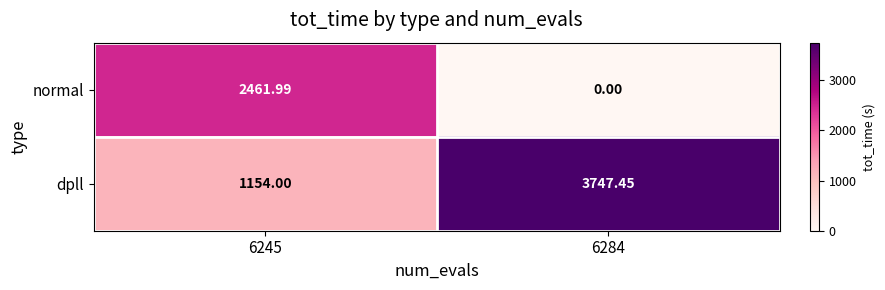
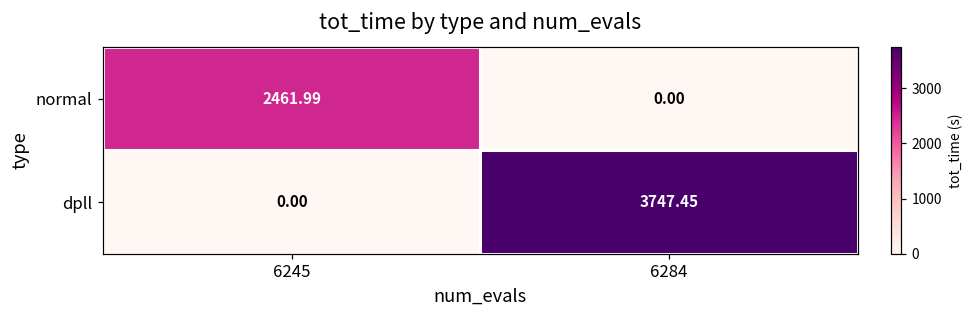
  {
    "normal": {
      "6245": 2461.99,
      "6284": 0.00
    },
    "dpll": {
-     "6245": 1154.00,
+     "6245": 0.00,
      "6284": 3747.45
    }
  }
